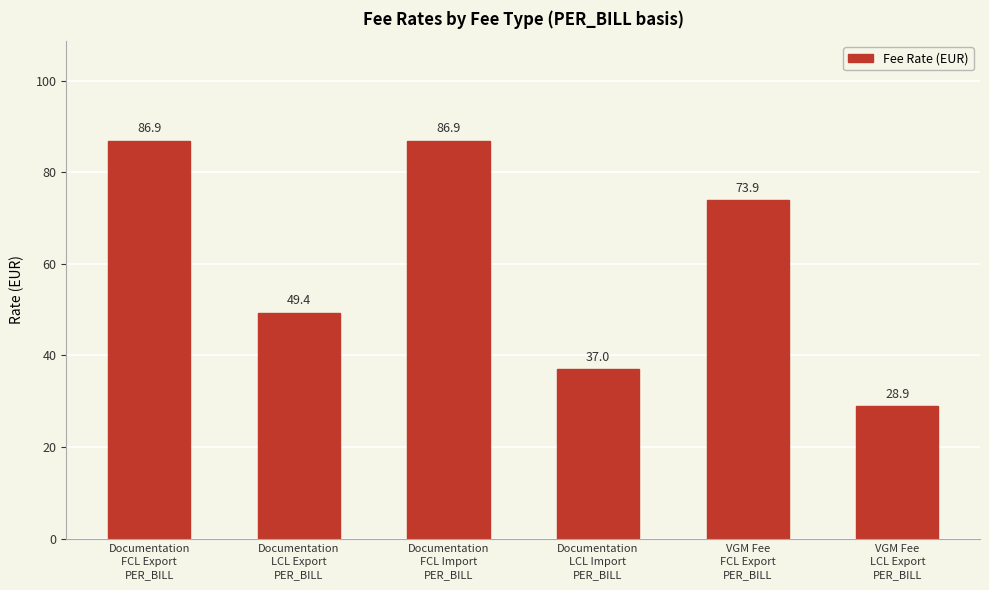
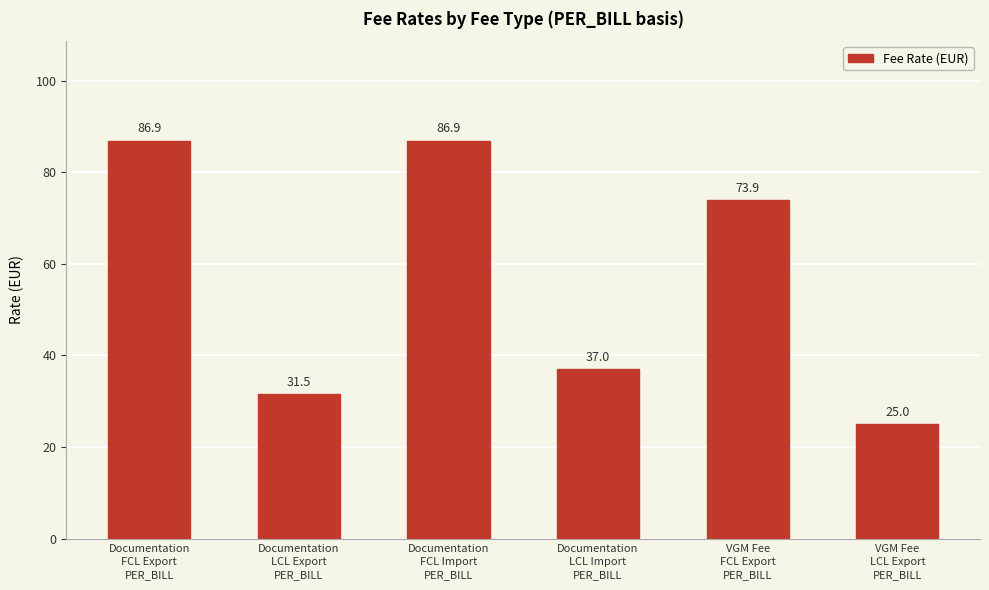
  {
    "Documentation FCL Export PER_BILL": 86.9,
-   "Documentation LCL Export PER_BILL": 49.4,
+   "Documentation LCL Export PER_BILL": 31.5,
    "Documentation FCL Import PER_BILL": 86.9,
    "Documentation LCL Import PER_BILL": 37.0,
    "VGM Fee FCL Export PER_BILL": 73.9,
-   "VGM Fee LCL Export PER_BILL": 28.9
+   "VGM Fee LCL Export PER_BILL": 25.0
  }
